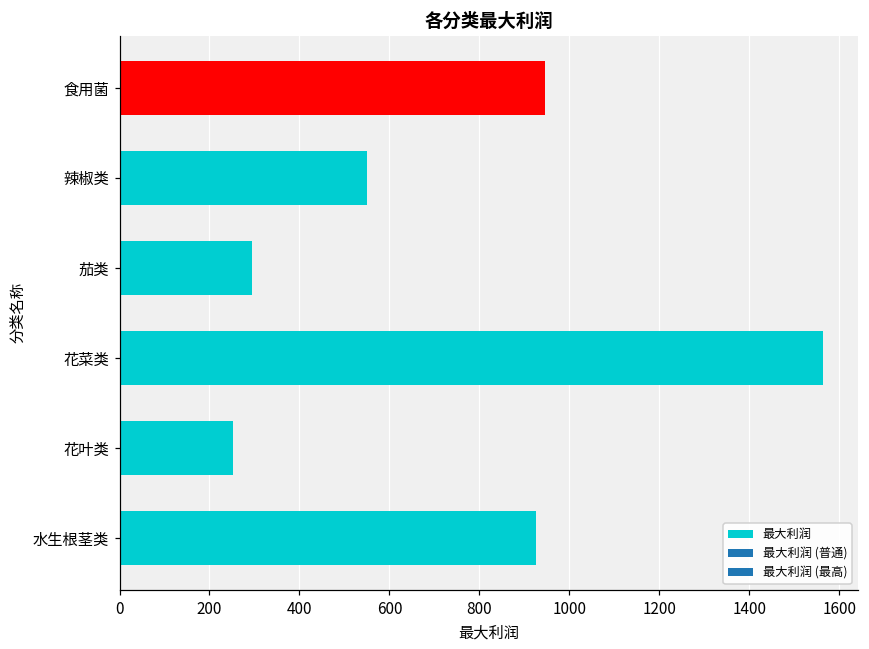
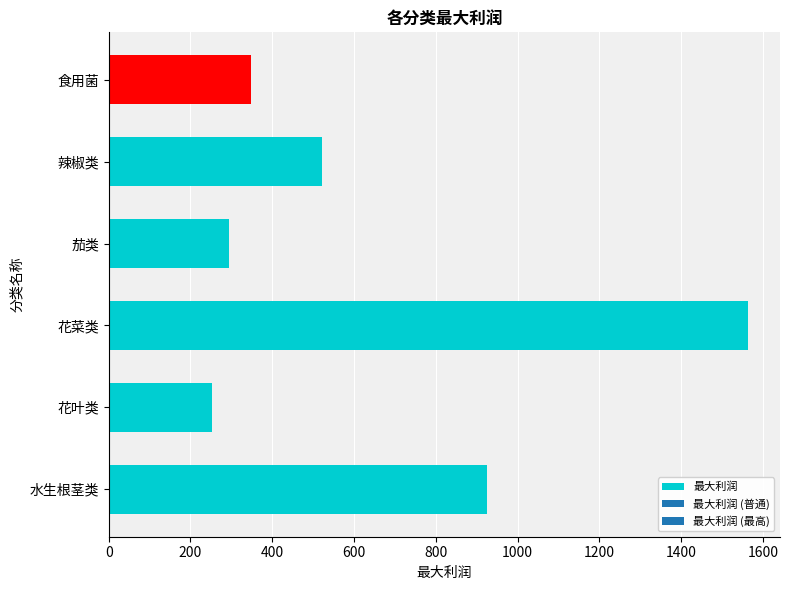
  {
-   "食用菌": 950,
-   "辣椒类": 550,
+   "食用菌": 350,
+   "辣椒类": 520,
    "茄类": 300,
    "花菜类": 1560,
    "花叶类": 250,
    "水生根茎类": 930
  }
